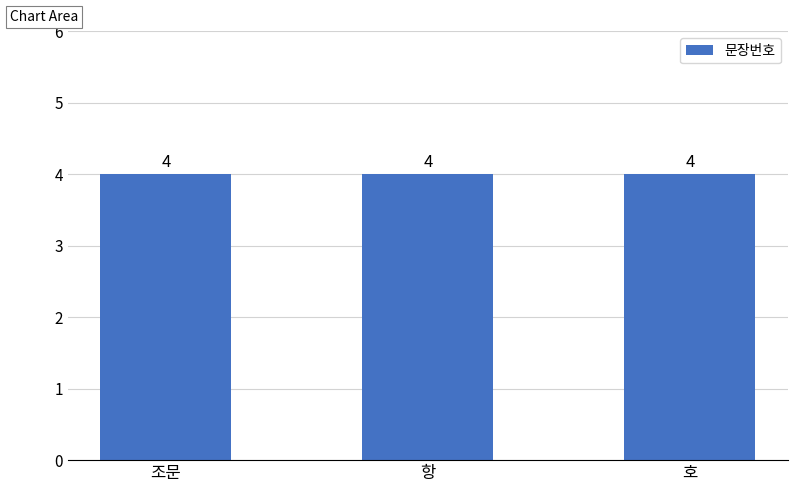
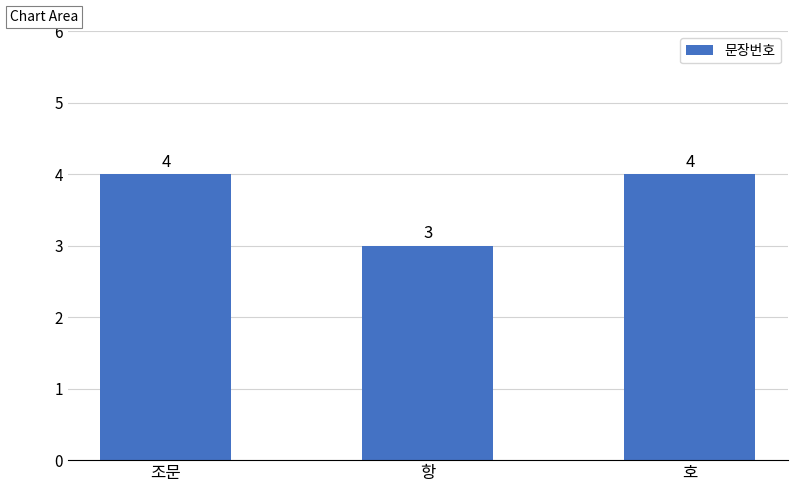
  {
    "조문": 4,
-   "항": 4,
+   "항": 3,
    "호": 4
  }
